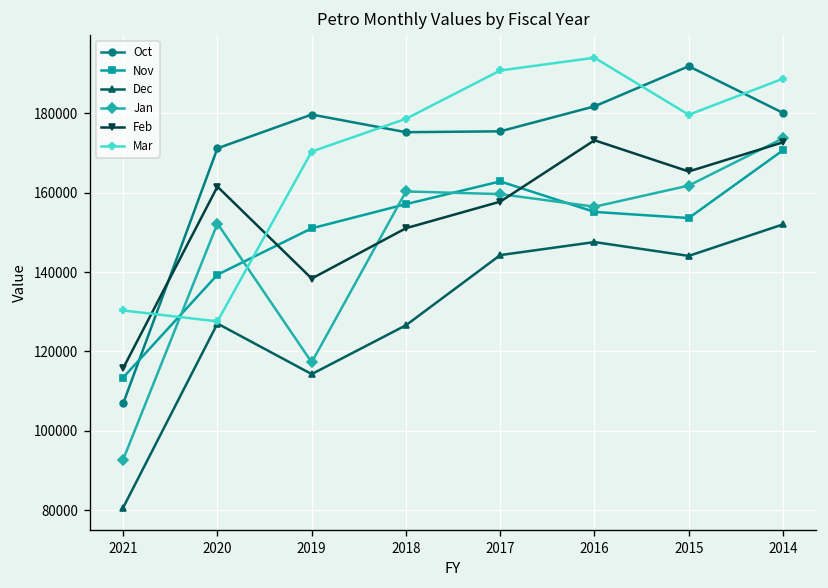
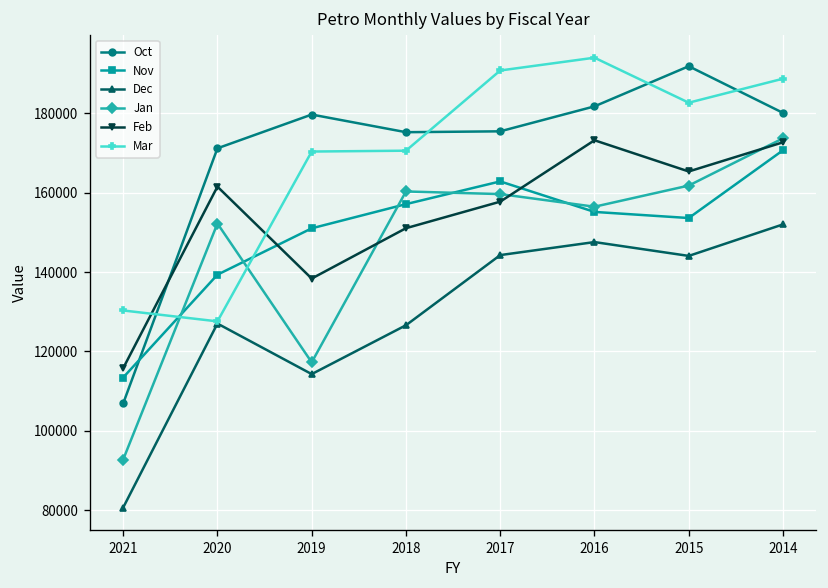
  {
    "Mar": {
      "2021": 130000,
      "2019": 170000,
-     "2018": 179000,
+     "2018": 171000,
      "2017": 191000,
      "2016": 194000,
-     "2015": 180000,
+     "2015": 183000,
      "2014": 189000
    }
  }
